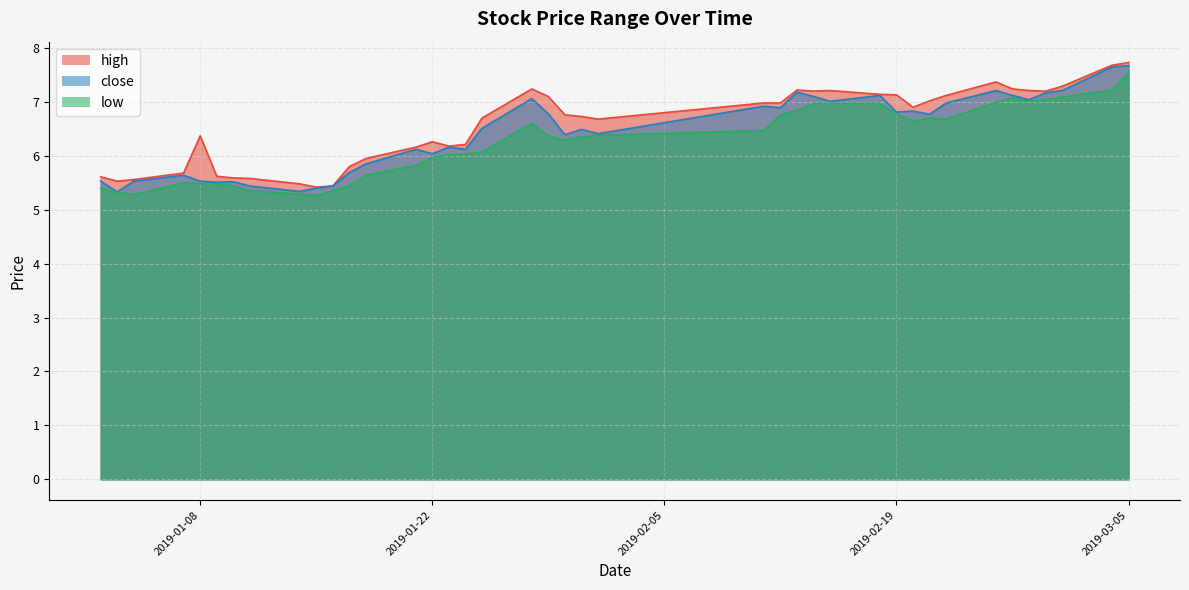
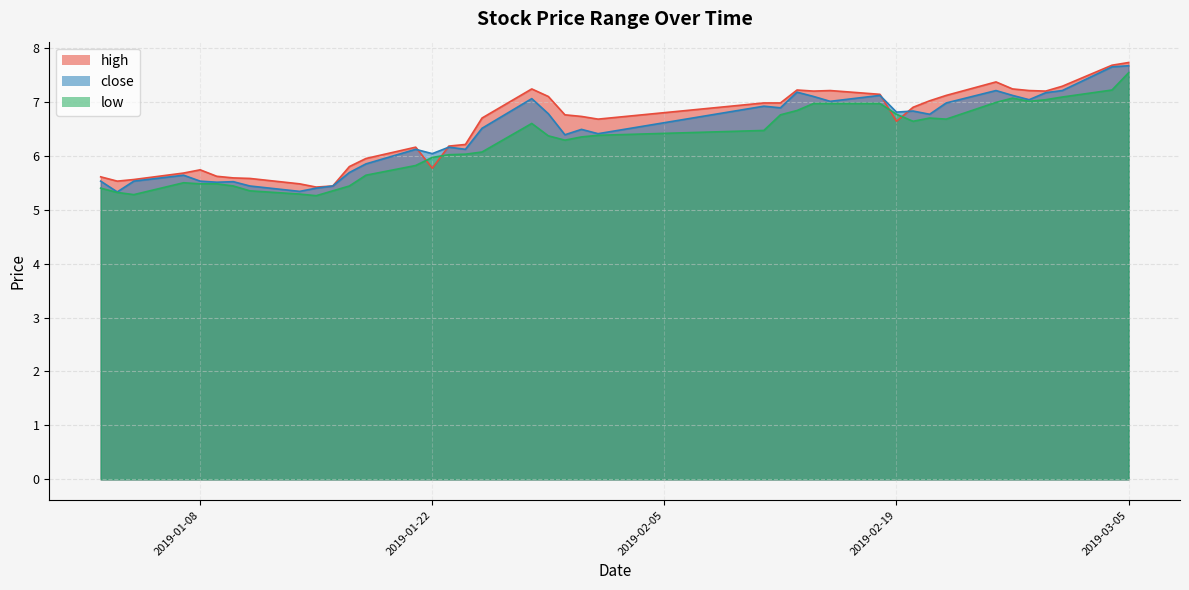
  {
    "high": {
-     "2019-01-08": 6.4,
-     "2019-01-22": 6.3,
-     "2019-02-19": 7.1,
+     "2019-01-08": 5.7,
+     "2019-01-22": 5.8,
+     "2019-02-19": 6.6,
      "2019-03-05": 7.7
    },
    "close": {
      "2019-01-08": 5.5,
      "2019-01-22": 6.0,
      "2019-03-05": 7.7
    },
    "low": {
      "2019-01-08": 5.5,
      "2019-01-22": 6.0,
      "2019-03-05": 7.5
    }
  }
